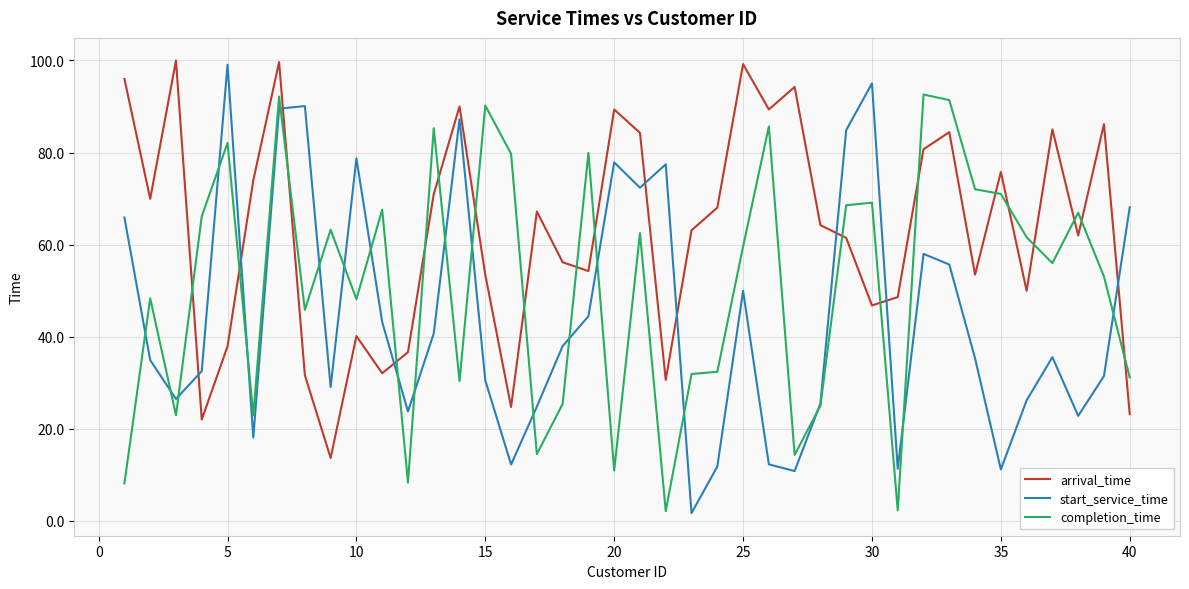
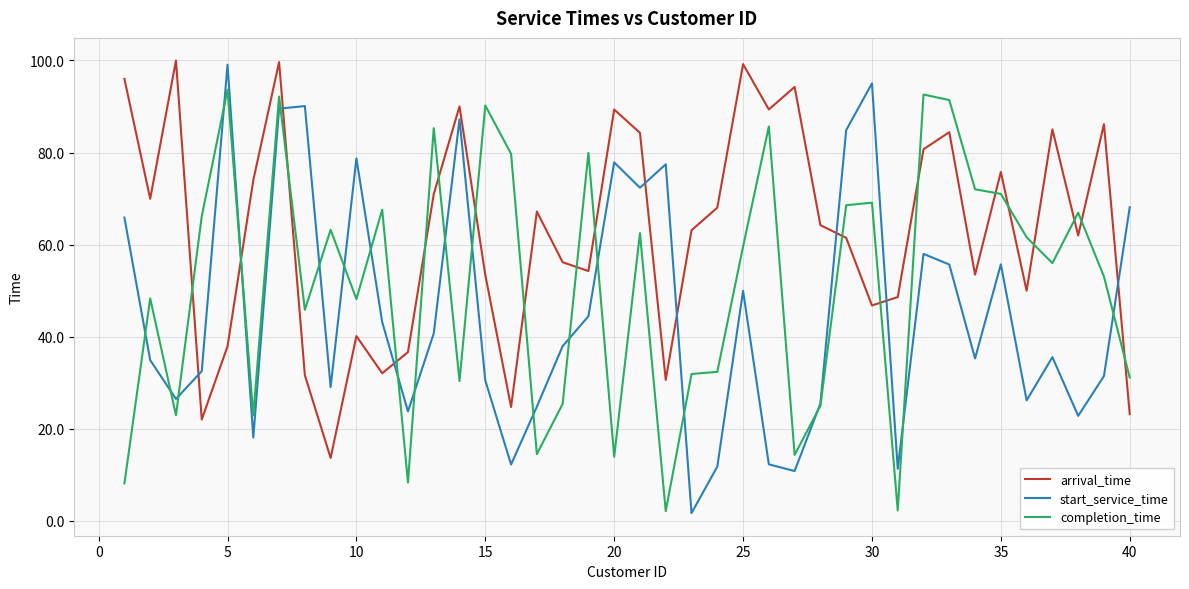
  {
    "arrival_time": {
      "5": 38,
      "10": 40,
      "15": 53,
      "20": 89,
      "25": 99,
      "30": 47,
      "35": 76,
      "40": 23
    },
    "start_service_time": {
      "5": 99,
      "10": 79,
      "15": 30,
      "20": 78,
      "25": 50,
      "30": 95,
-     "35": 11,
+     "35": 56,
      "40": 68
    },
    "completion_time": {
-     "5": 82,
+     "5": 94,
      "10": 48,
      "15": 90,
-     "20": 11,
+     "20": 14,
      "25": 60,
      "30": 69,
      "35": 71,
      "40": 31
    }
  }
